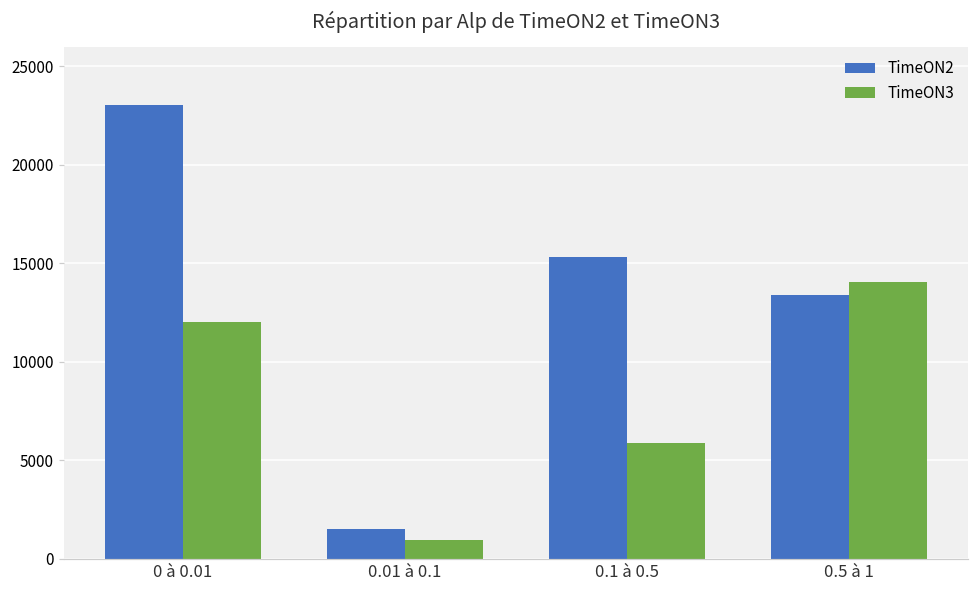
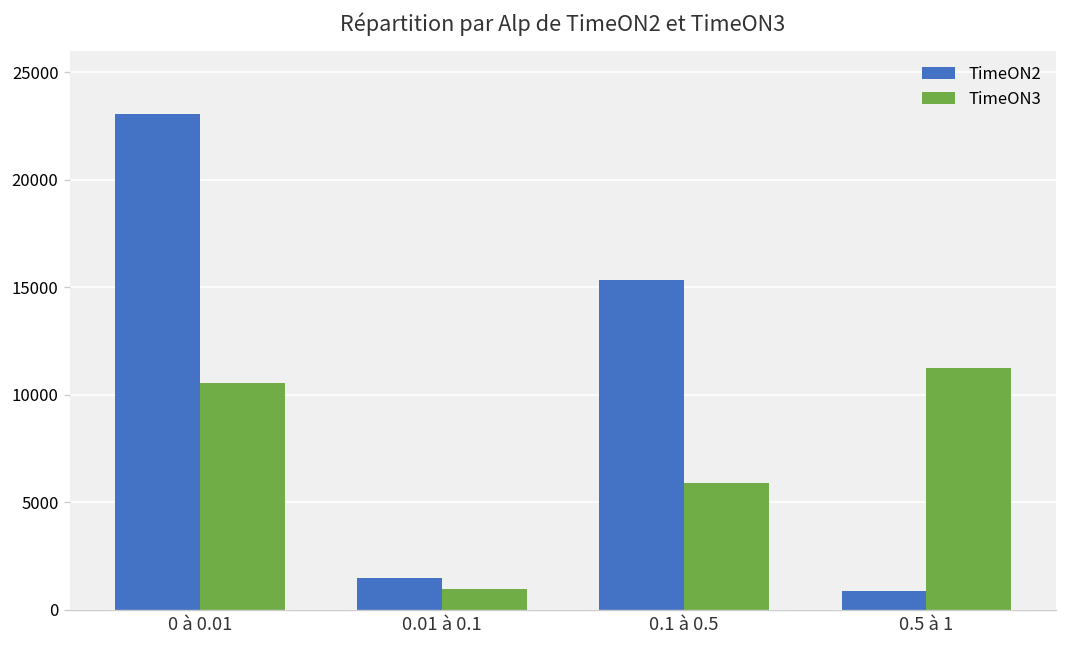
  {
    "TimeON2": {
      "0 à 0.01": 23000,
      "0.01 à 0.1": 1500,
      "0.1 à 0.5": 15300,
-     "0.5 à 1": 13400
+     "0.5 à 1": 900
    },
    "TimeON3": {
-     "0 à 0.01": 12000,
+     "0 à 0.01": 10600,
      "0.01 à 0.1": 1000,
      "0.1 à 0.5": 5900,
-     "0.5 à 1": 14000
+     "0.5 à 1": 11200
    }
  }
